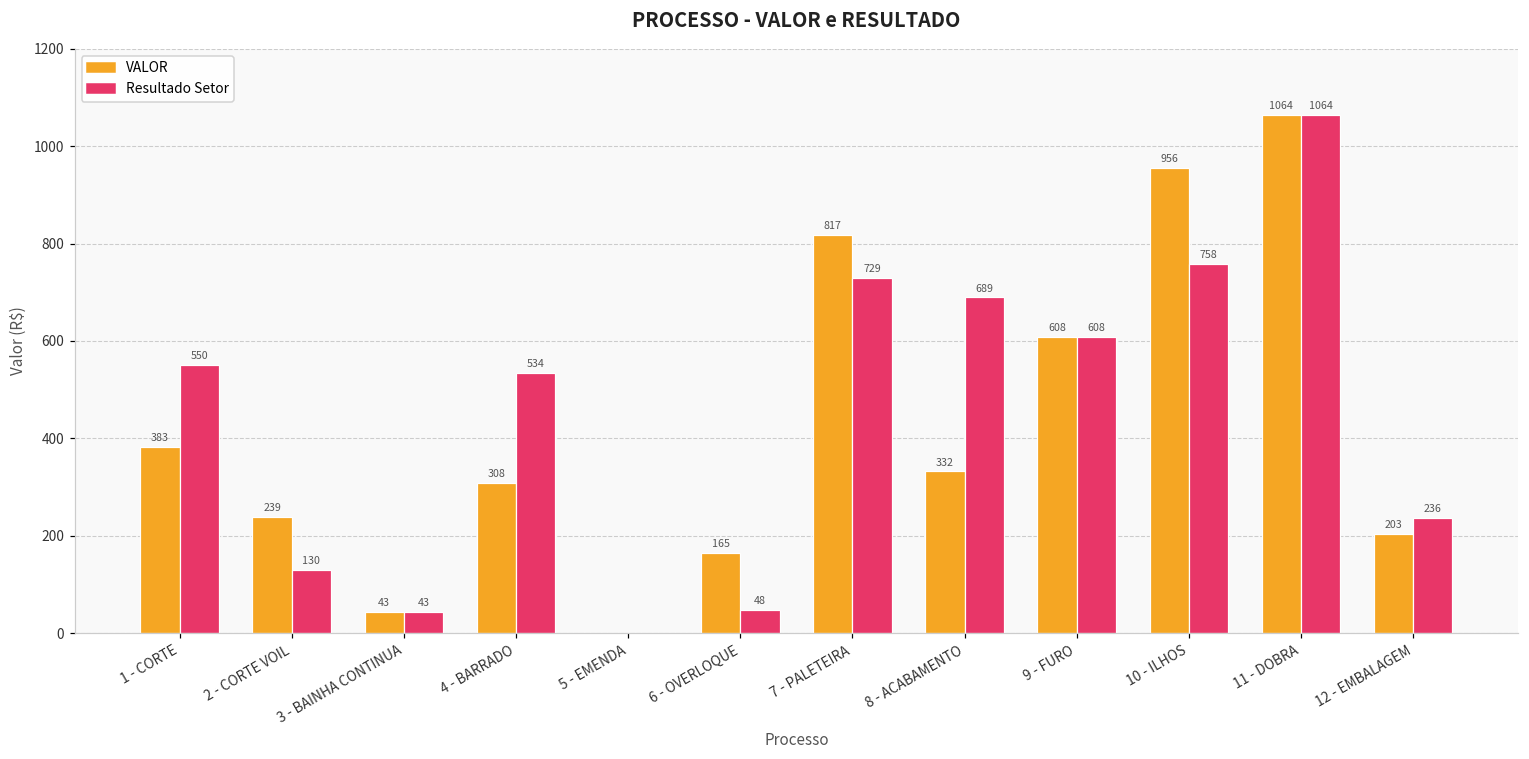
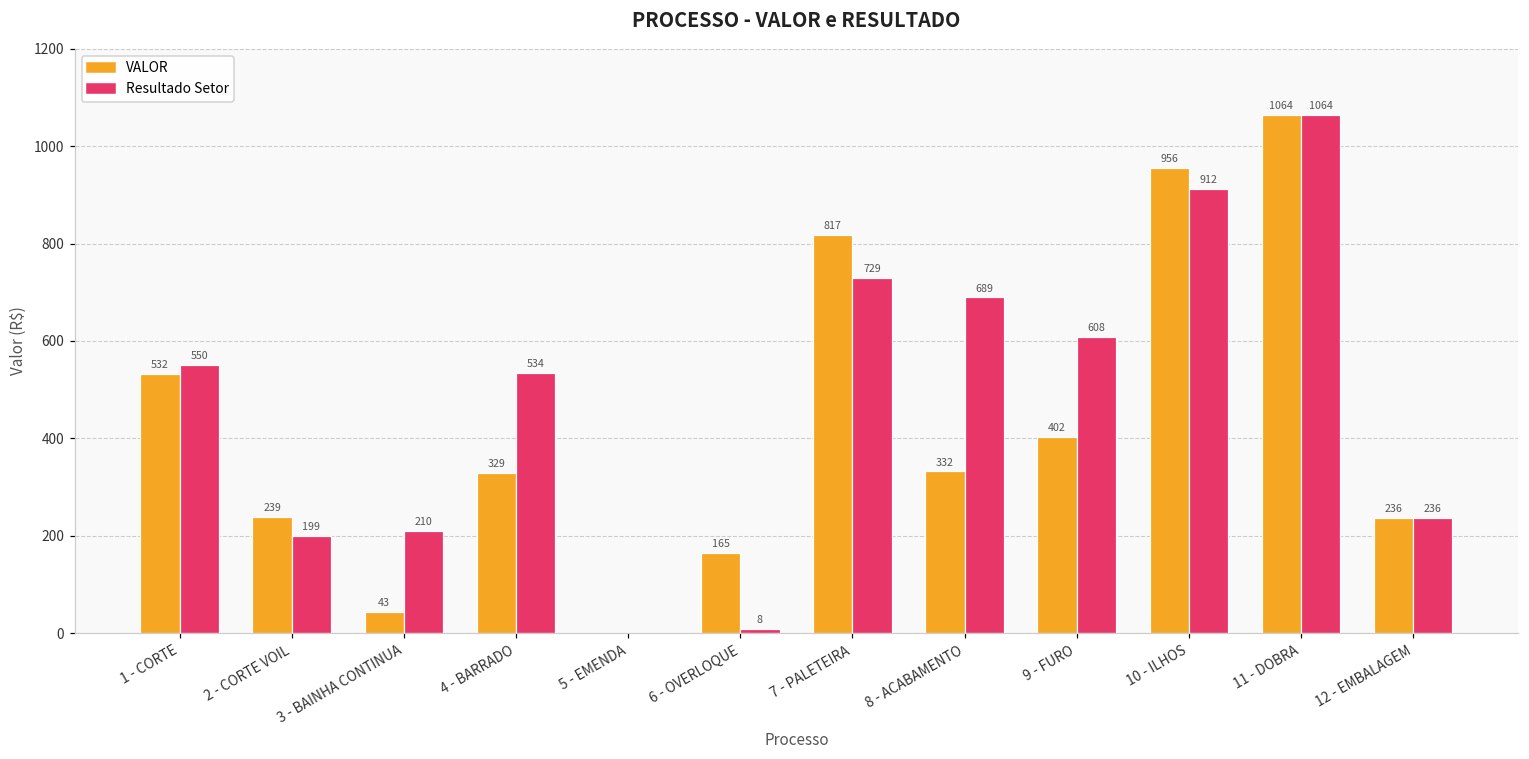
  {
    "VALOR": {
-     "1 - CORTE": 383,
+     "1 - CORTE": 532,
      "2 - CORTE VOIL": 239,
      "3 - BAINHA CONTINUA": 43,
-     "4 - BARRADO": 308,
+     "4 - BARRADO": 329,
      "6 - OVERLOQUE": 165,
      "7 - PALETEIRA": 817,
      "8 - ACABAMENTO": 332,
-     "9 - FURO": 608,
+     "9 - FURO": 402,
      "10 - ILHOS": 956,
      "11 - DOBRA": 1064,
-     "12 - EMBALAGEM": 203
+     "12 - EMBALAGEM": 236
    },
    "Resultado Setor": {
      "1 - CORTE": 550,
-     "2 - CORTE VOIL": 130,
-     "3 - BAINHA CONTINUA": 43,
+     "2 - CORTE VOIL": 199,
+     "3 - BAINHA CONTINUA": 210,
      "4 - BARRADO": 534,
-     "6 - OVERLOQUE": 48,
+     "6 - OVERLOQUE": 8,
      "7 - PALETEIRA": 729,
      "8 - ACABAMENTO": 689,
      "9 - FURO": 608,
-     "10 - ILHOS": 758,
+     "10 - ILHOS": 912,
      "11 - DOBRA": 1064,
      "12 - EMBALAGEM": 236
    }
  }
